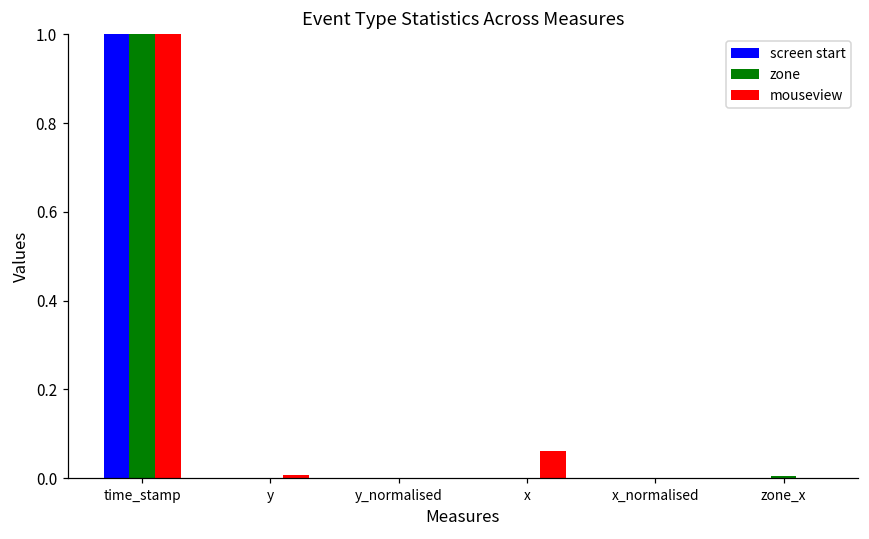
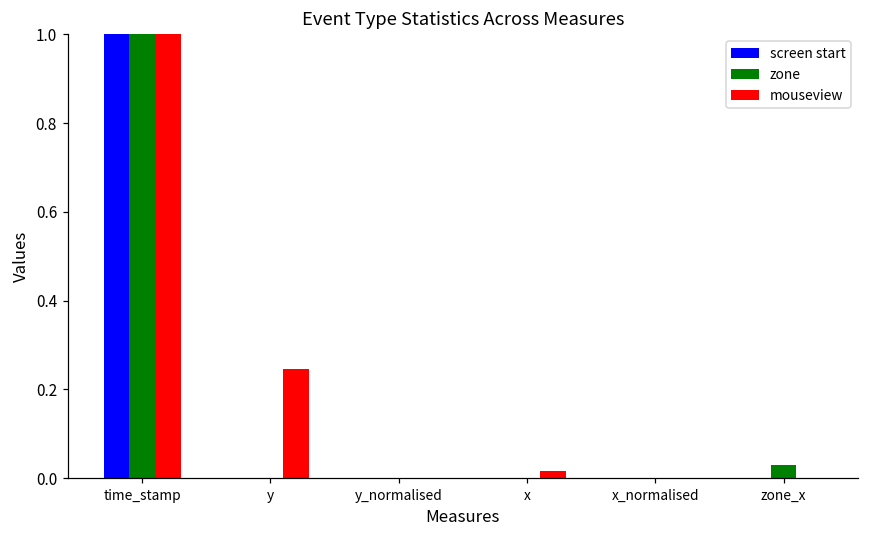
  {
    "screen start": {
      "time_stamp": 1.00,
      "y": 0.00,
      "y_normalised": 0.00,
      "x": 0.00,
      "x_normalised": 0.00,
      "zone_x": 0.00
    },
    "zone": {
      "time_stamp": 1.00,
      "y": 0.00,
      "y_normalised": 0.00,
      "x": 0.00,
      "x_normalised": 0.00,
-     "zone_x": 0.01
+     "zone_x": 0.03
    },
    "mouseview": {
      "time_stamp": 1.00,
-     "y": 0.01,
-     "x": 0.06,
+     "y": 0.24,
+     "x": 0.02,
      "zone_x": 0.00
    }
  }
